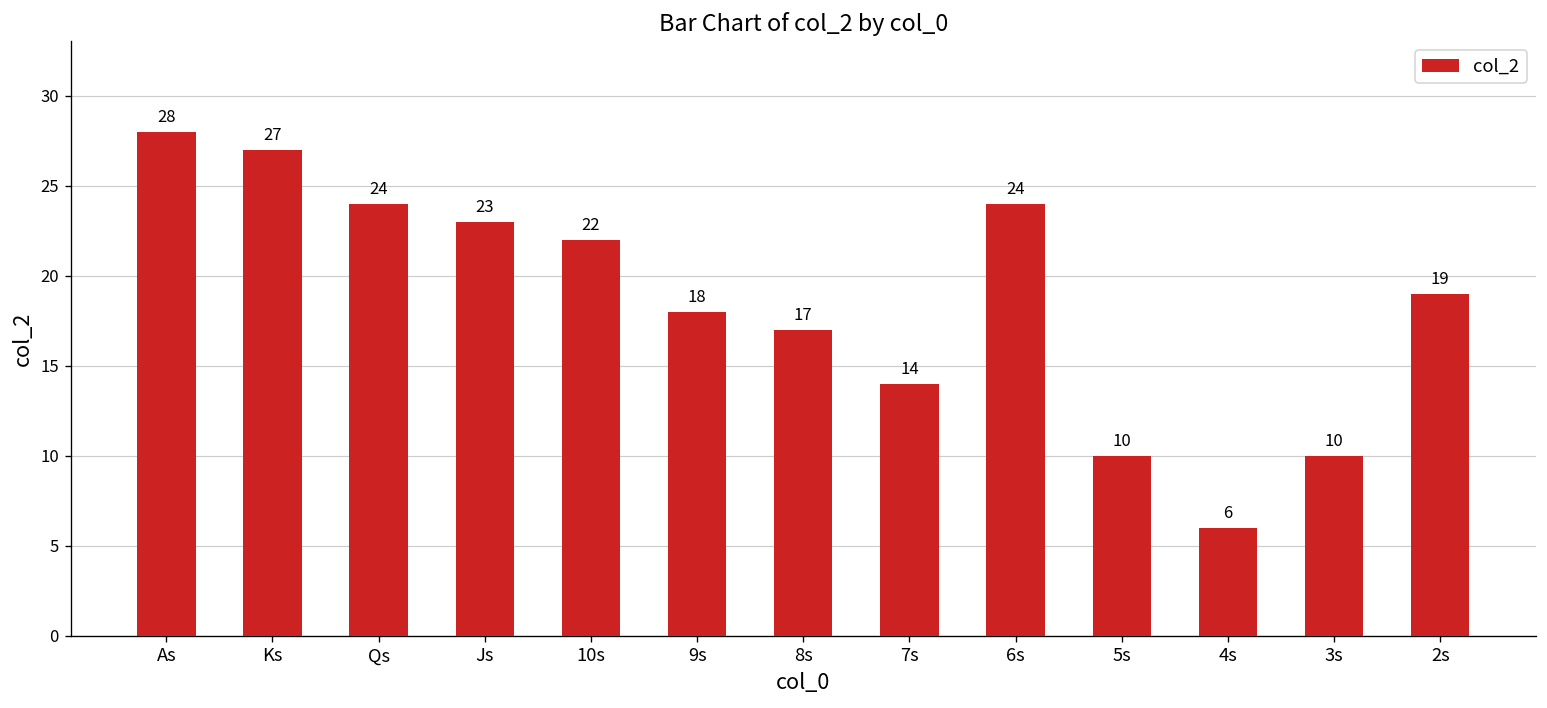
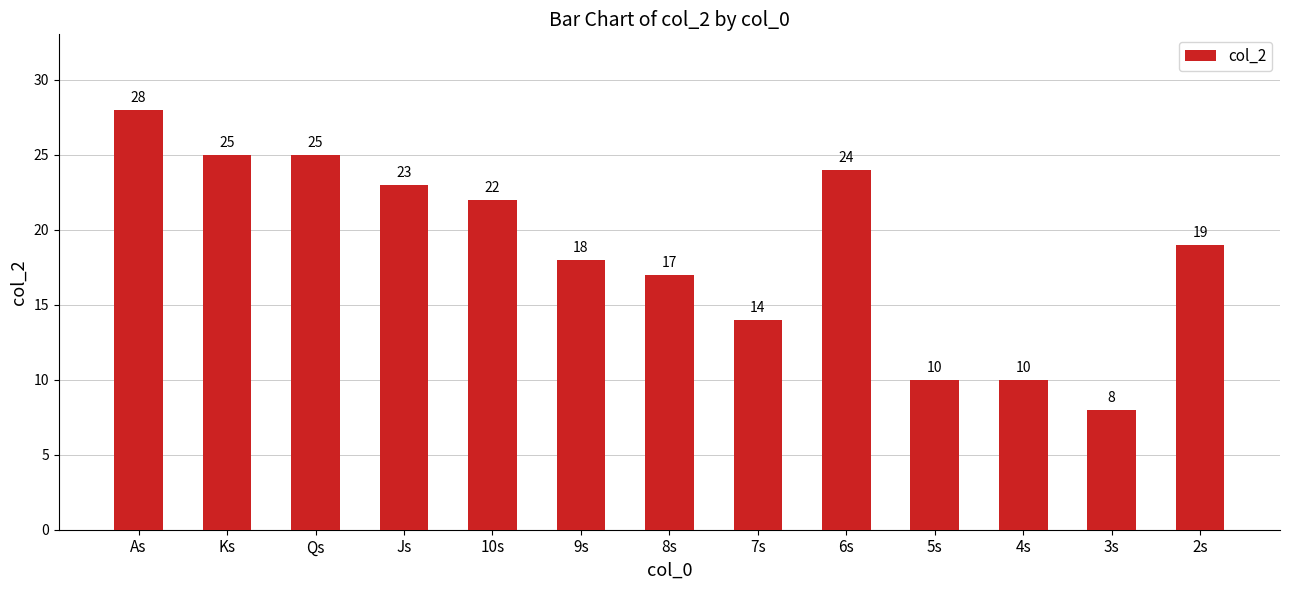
  {
    "As": 28,
-   "Ks": 27,
-   "Qs": 24,
+   "Ks": 25,
+   "Qs": 25,
    "Js": 23,
    "10s": 22,
    "9s": 18,
    "8s": 17,
    "7s": 14,
    "6s": 24,
    "5s": 10,
-   "4s": 6,
-   "3s": 10,
+   "4s": 10,
+   "3s": 8,
    "2s": 19
  }
